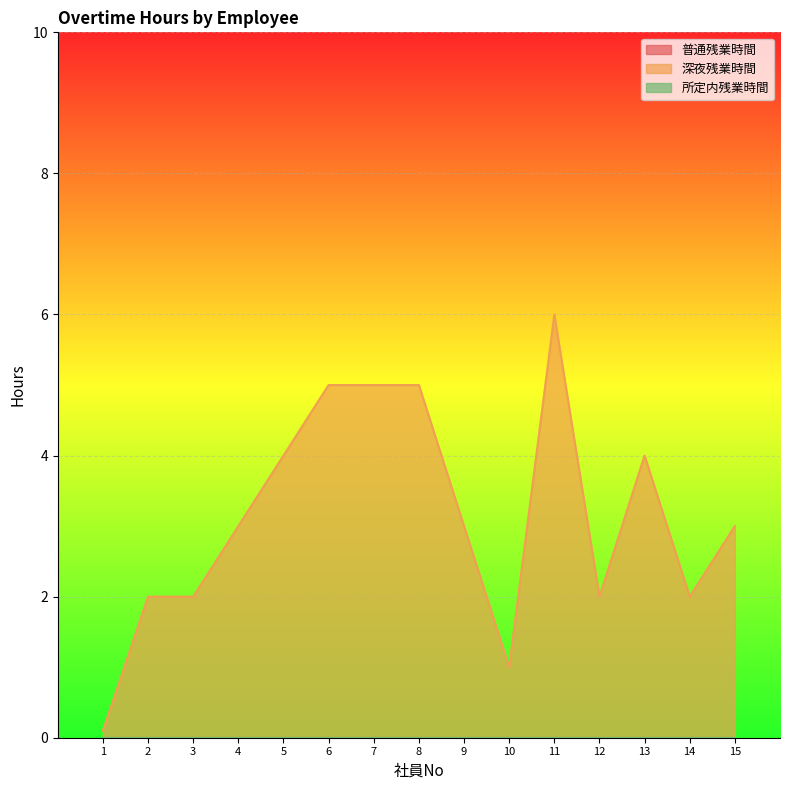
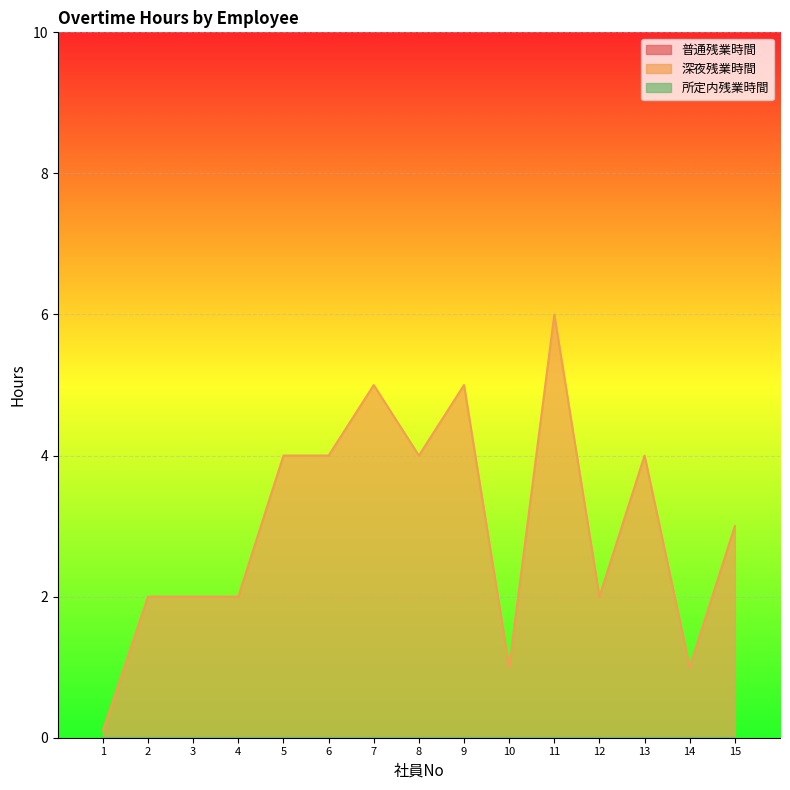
  {
    "所定内残業時間": {
      "1": 0,
      "2": 0,
      "3": 0,
      "4": 0,
      "5": 0,
      "6": 0,
      "7": 0,
      "8": 0,
      "9": 0,
      "10": 0,
      "11": 0,
      "12": 0,
      "13": 0,
      "14": 0,
      "15": 0
    },
    "深夜残業時間": {
      "1": 0.1,
      "2": 2,
      "3": 2,
-     "4": 3,
+     "4": 2,
      "5": 4,
-     "6": 5,
+     "6": 4,
      "7": 5,
-     "8": 5,
-     "9": 3,
+     "8": 4,
+     "9": 5,
      "10": 1,
      "11": 6,
      "12": 2,
      "13": 4,
-     "14": 2,
+     "14": 1,
      "15": 3
    }
  }
